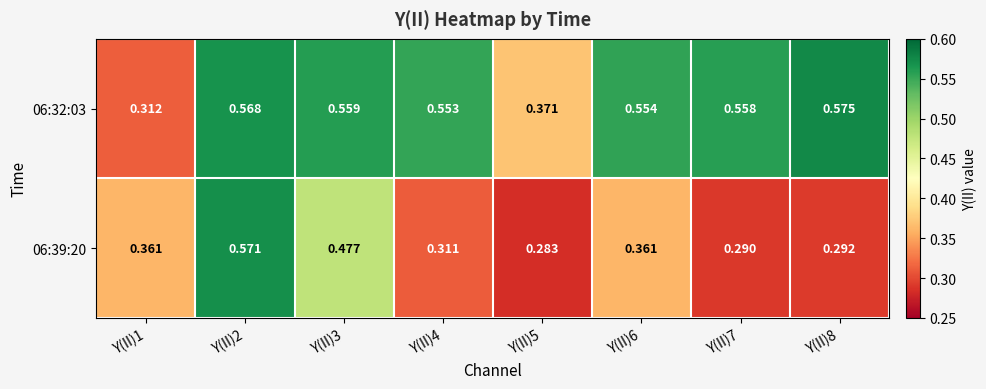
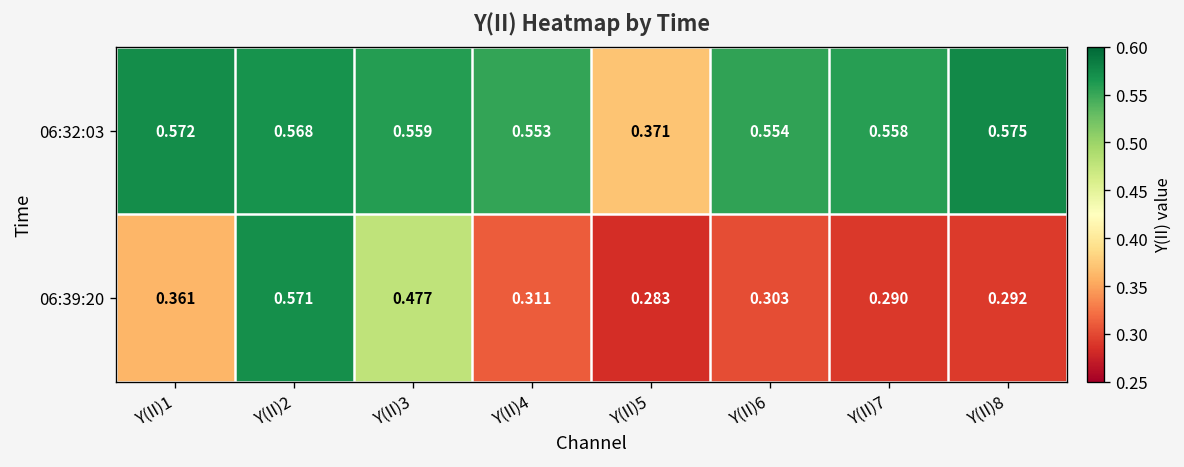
  {
    "06:32:03": {
-     "Y(II)1": 0.312,
+     "Y(II)1": 0.572,
      "Y(II)2": 0.568,
      "Y(II)3": 0.559,
      "Y(II)4": 0.553,
      "Y(II)5": 0.371,
      "Y(II)6": 0.554,
      "Y(II)7": 0.558,
      "Y(II)8": 0.575
    },
    "06:39:20": {
      "Y(II)1": 0.361,
      "Y(II)2": 0.571,
      "Y(II)3": 0.477,
      "Y(II)4": 0.311,
      "Y(II)5": 0.283,
-     "Y(II)6": 0.361,
+     "Y(II)6": 0.303,
      "Y(II)7": 0.290,
      "Y(II)8": 0.292
    }
  }
